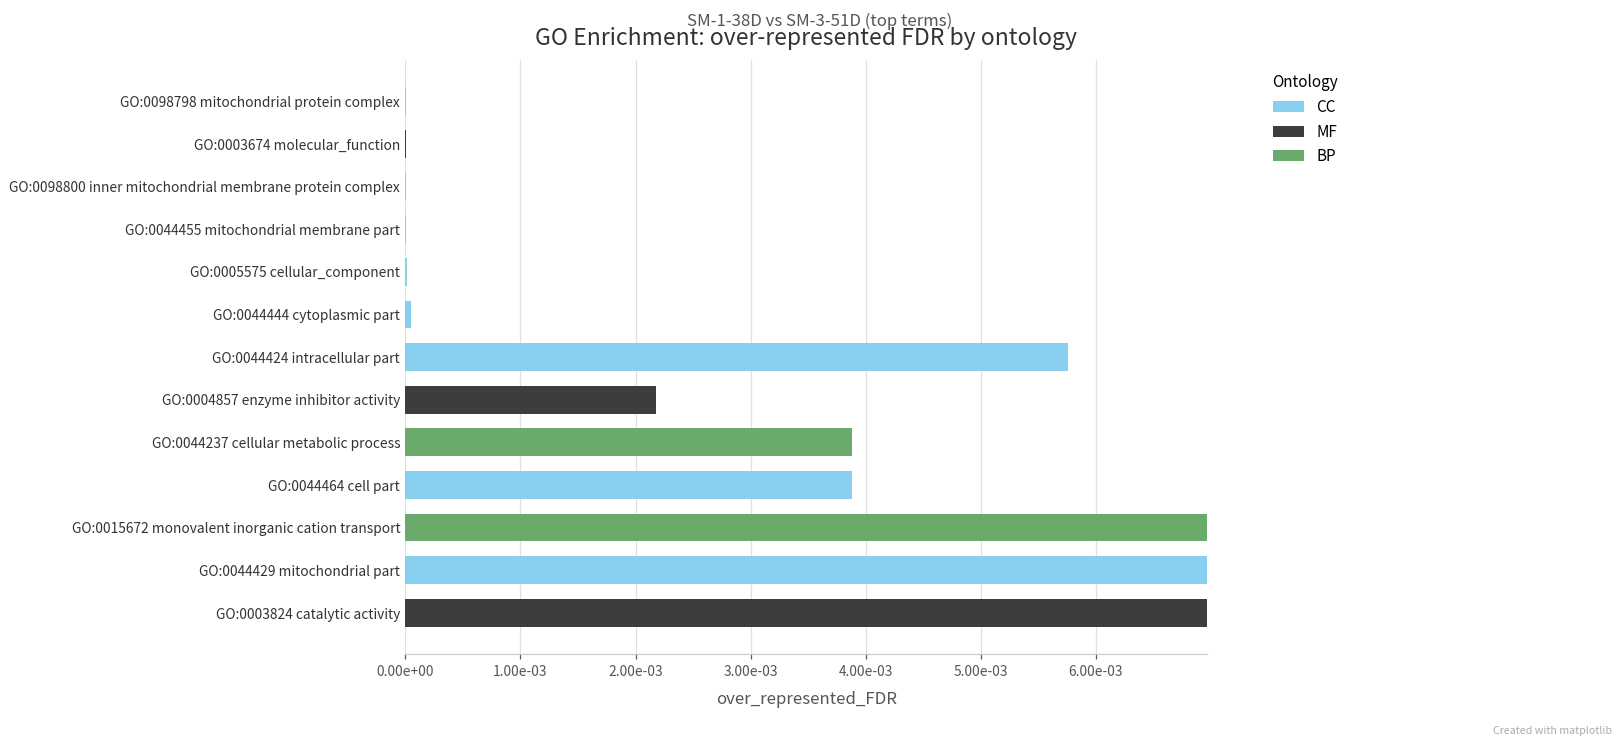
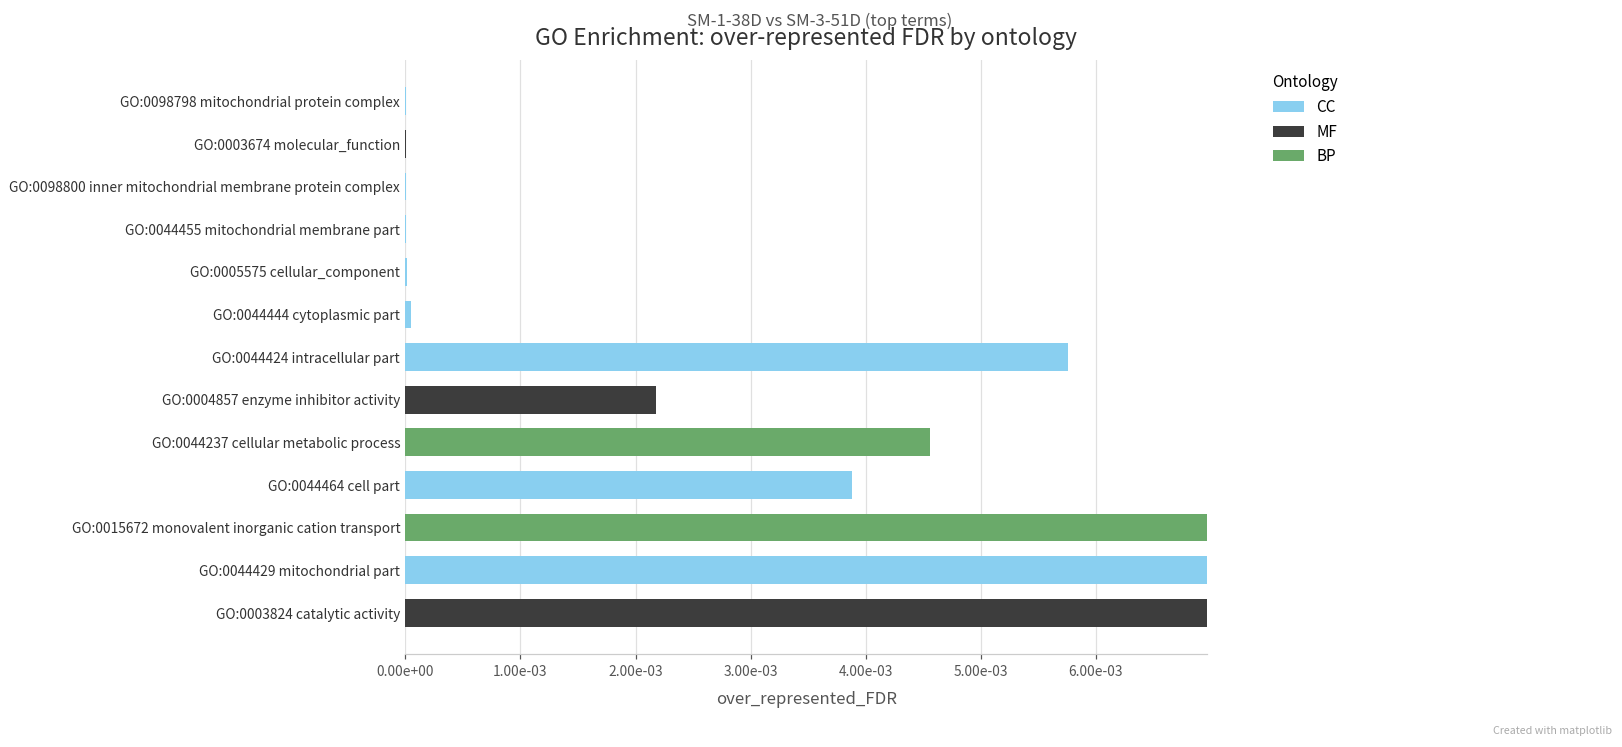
  {
    "CC": {
      "GO:0003674 molecular_function": 0.00000,
      "GO:0044444 cytoplasmic part": 0.00004,
      "GO:0044424 intracellular part": 0.00576,
      "GO:0004857 enzyme inhibitor activity": 0.00000,
      "GO:0044237 cellular metabolic process": 0.00000,
      "GO:0044464 cell part": 0.00389,
      "GO:0015672 monovalent inorganic cation transport": 0.00000,
      "GO:0044429 mitochondrial part": 0.00697,
      "GO:0003824 catalytic activity": 0.00000
    },
    "BP": {
-     "GO:0044237 cellular metabolic process": 0.00389
+     "GO:0044237 cellular metabolic process": 0.00456
    }
  }
